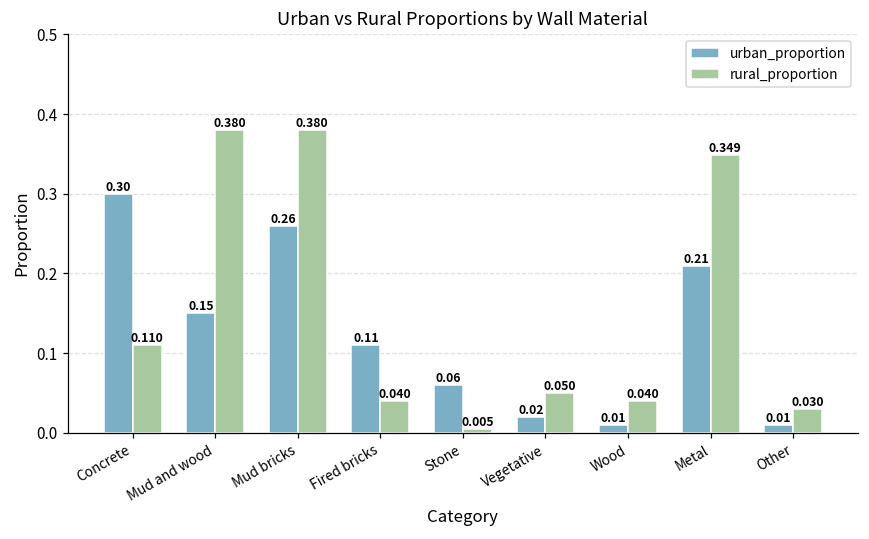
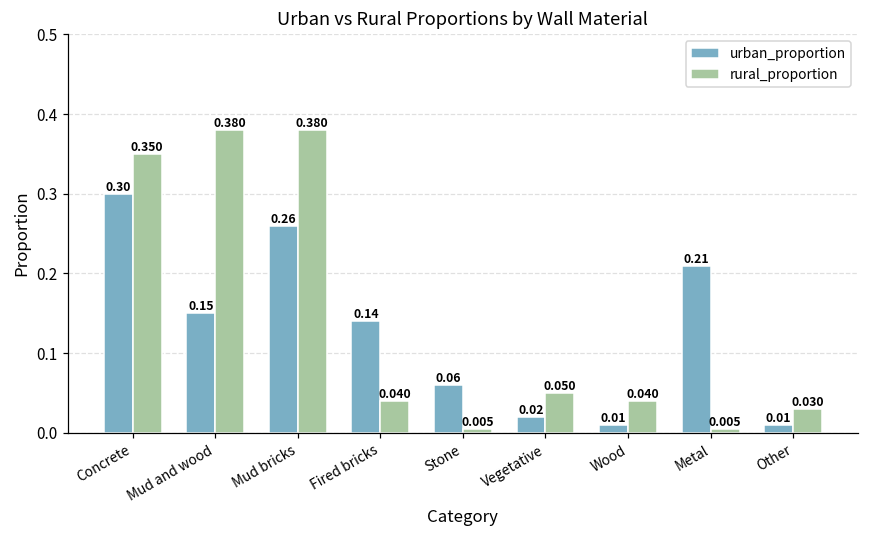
  {
    "urban_proportion": {
      "Concrete": 0.30,
      "Mud and wood": 0.15,
      "Mud bricks": 0.26,
-     "Fired bricks": 0.11,
+     "Fired bricks": 0.14,
      "Stone": 0.06,
      "Vegetative": 0.02,
      "Wood": 0.01,
      "Metal": 0.21,
      "Other": 0.01
    },
    "rural_proportion": {
-     "Concrete": 0.110,
+     "Concrete": 0.350,
      "Mud and wood": 0.380,
      "Mud bricks": 0.380,
      "Fired bricks": 0.040,
      "Stone": 0.005,
      "Vegetative": 0.050,
      "Wood": 0.040,
-     "Metal": 0.349,
+     "Metal": 0.005,
      "Other": 0.030
    }
  }
